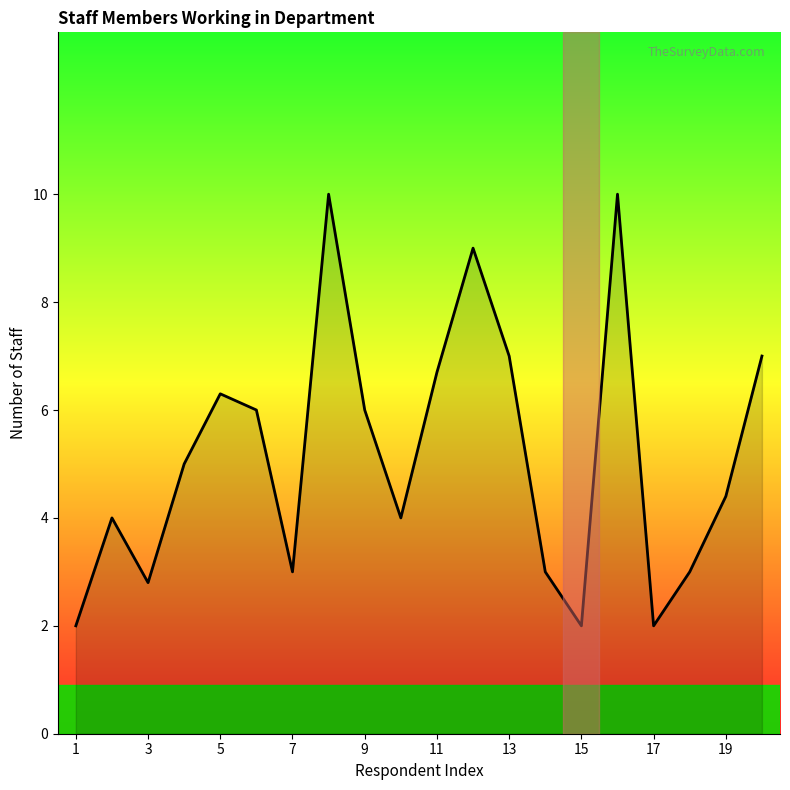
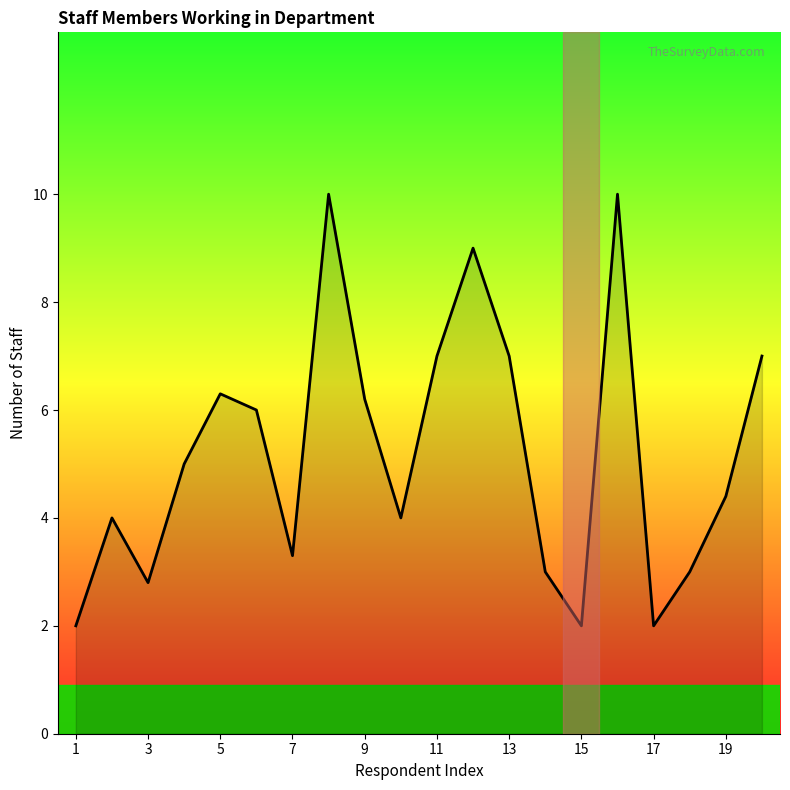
  {
    "1": 2.0,
    "3": 2.8,
    "5": 6.3,
-   "7": 3.0,
-   "9": 6.0,
-   "11": 6.7,
+   "7": 3.3,
+   "9": 6.2,
+   "11": 7.0,
    "13": 7.0,
    "17": 2.0,
    "19": 4.4
  }
